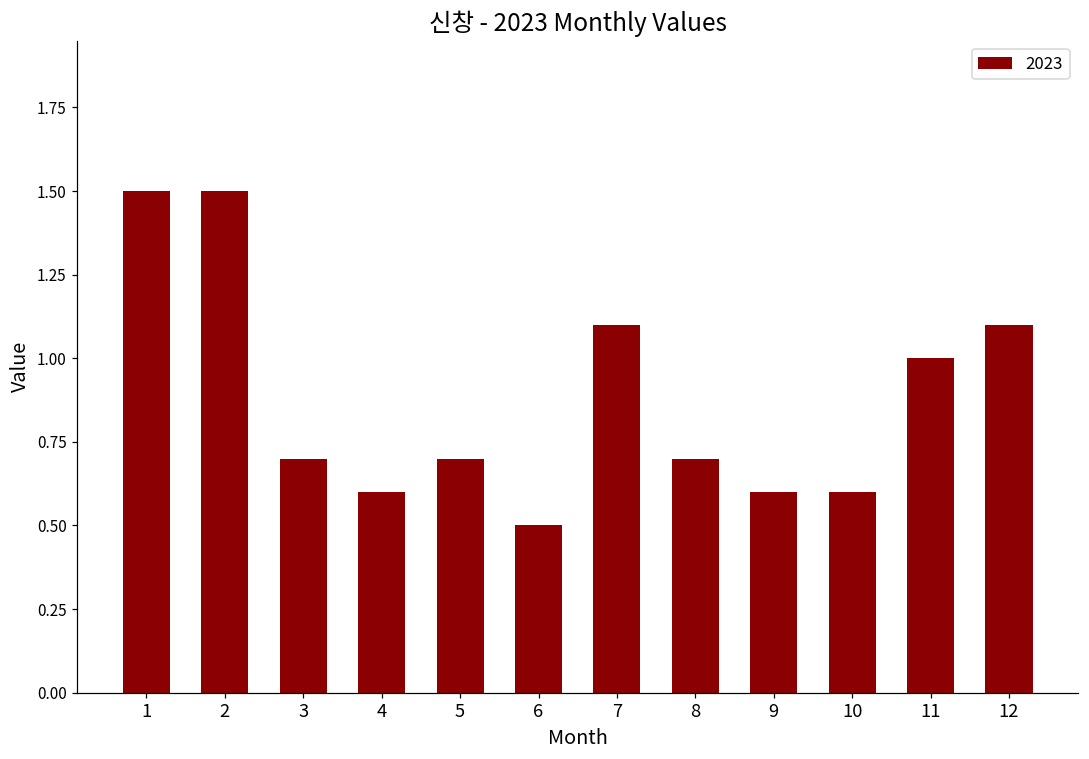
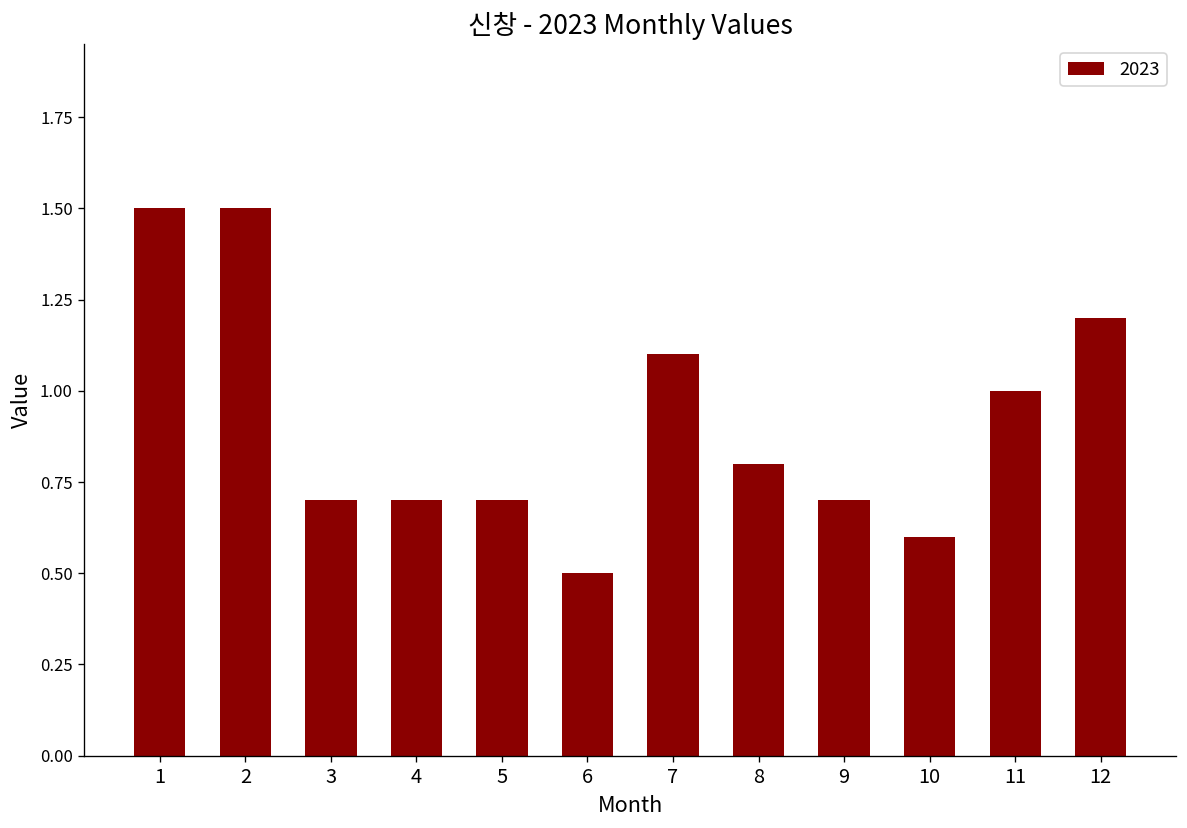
  {
    "1": 1.5,
    "2": 1.5,
    "3": 0.7,
-   "4": 0.6,
+   "4": 0.7,
    "5": 0.7,
    "6": 0.5,
    "7": 1.1,
-   "8": 0.7,
-   "9": 0.6,
+   "8": 0.8,
+   "9": 0.7,
    "10": 0.6,
    "11": 1.0,
-   "12": 1.1
+   "12": 1.2
  }
